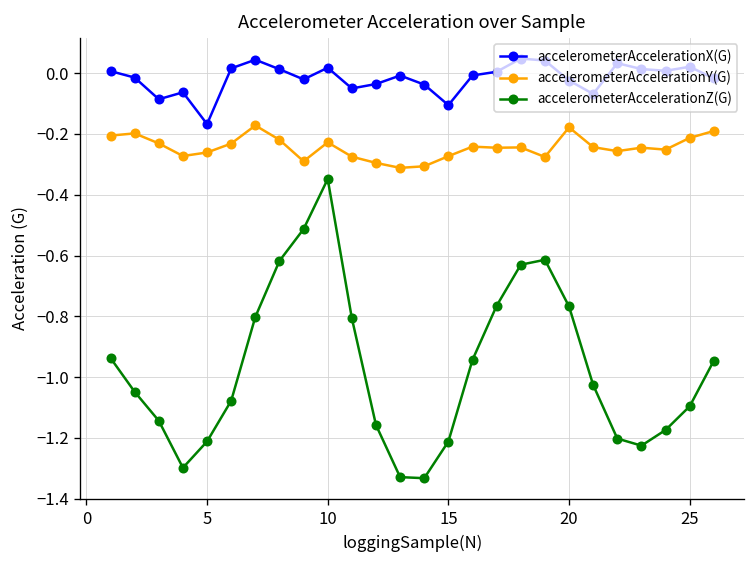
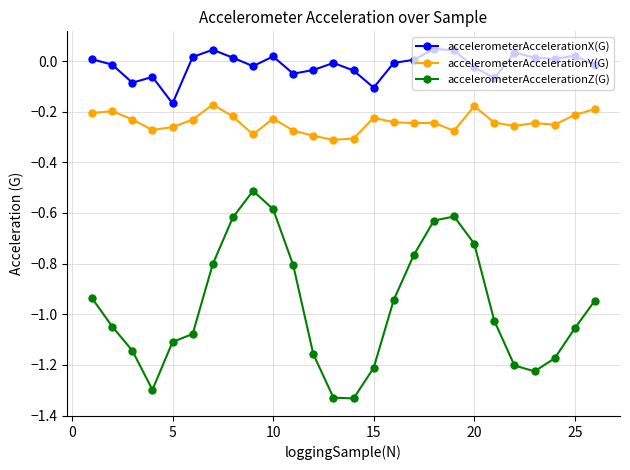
  {
    "accelerometerAccelerationX(G)": {
      "5": -0.17,
      "10": 0.02,
      "15": -0.11
    },
    "accelerometerAccelerationY(G)": {
      "5": -0.26,
      "10": -0.23,
-     "15": -0.27,
+     "15": -0.22,
      "20": -0.18,
      "25": -0.21
    },
    "accelerometerAccelerationZ(G)": {
-     "5": -1.21,
-     "10": -0.35,
+     "5": -1.11,
+     "10": -0.58,
      "15": -1.21,
-     "20": -0.77,
-     "25": -1.10
+     "20": -0.72,
+     "25": -1.06
    }
  }
